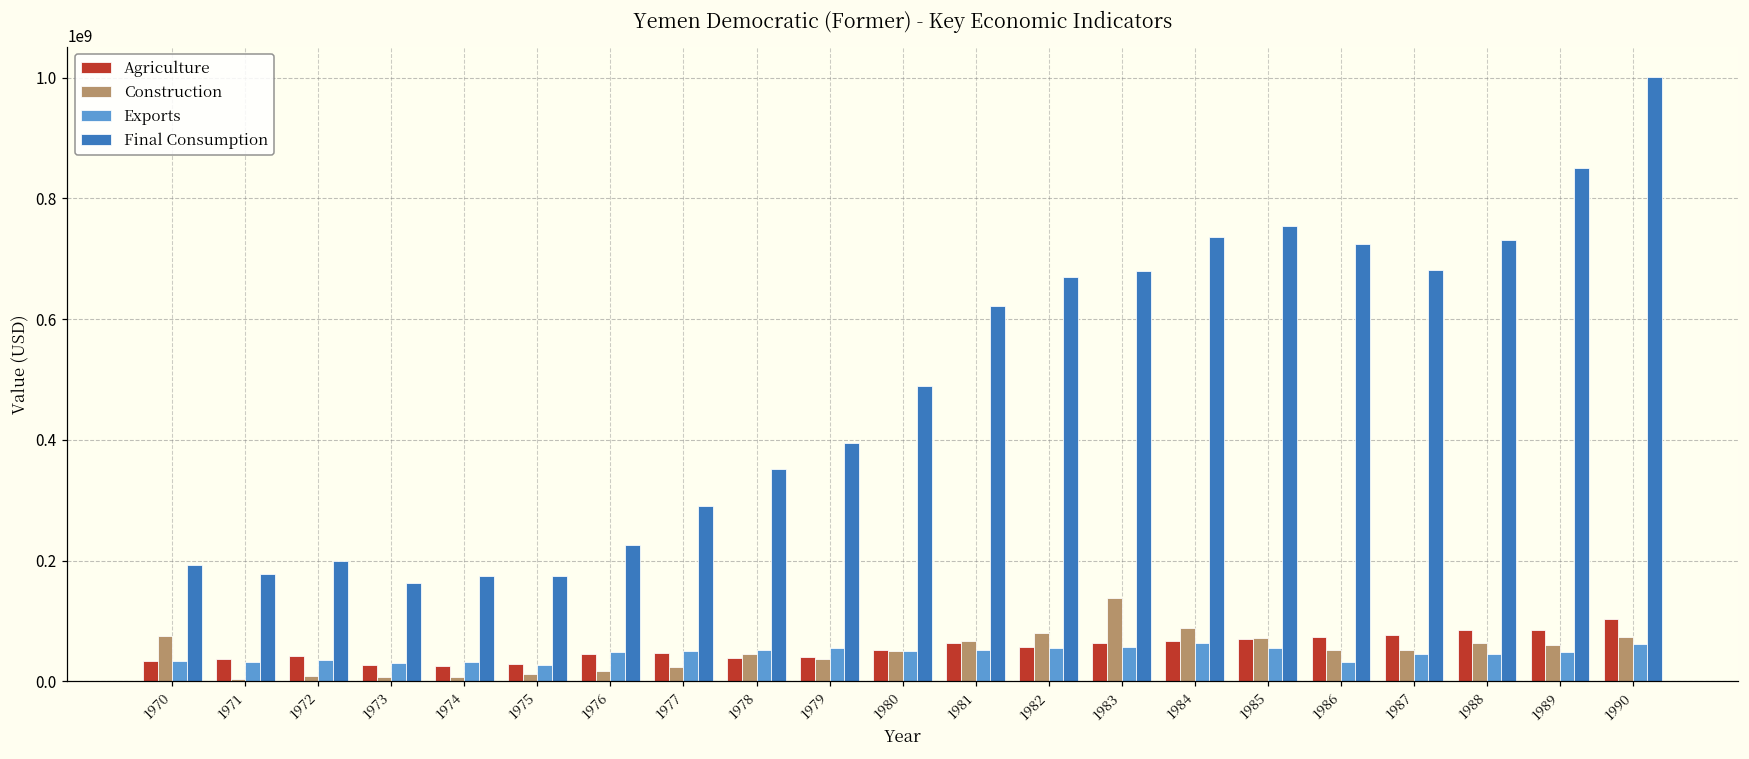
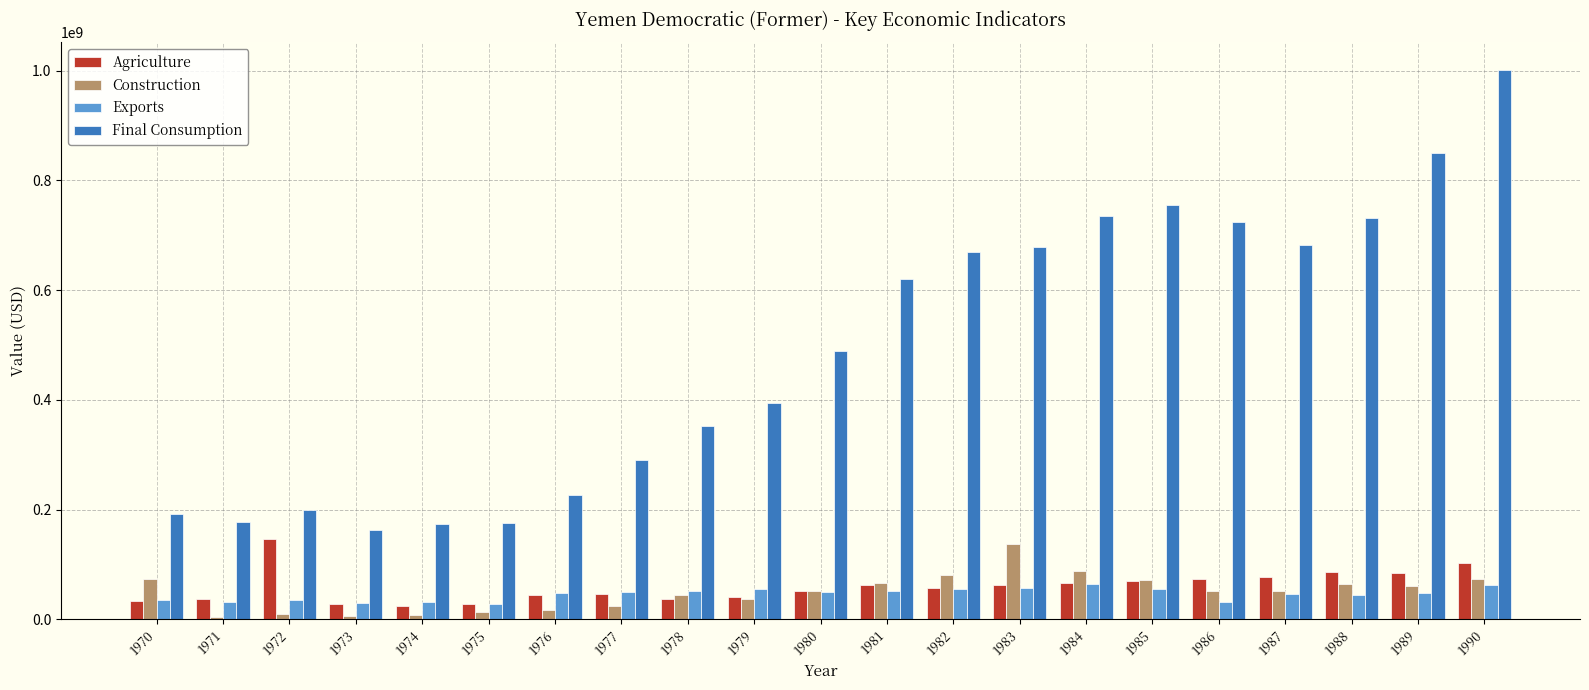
  {
    "Agriculture": {
      "1970": 30000000,
      "1971": 40000000,
-     "1972": 40000000,
+     "1972": 150000000,
      "1973": 30000000,
      "1974": 30000000,
      "1975": 30000000,
      "1976": 40000000,
      "1977": 50000000,
      "1978": 40000000,
      "1979": 40000000,
      "1980": 50000000,
      "1981": 60000000,
      "1982": 60000000,
      "1983": 60000000,
      "1984": 70000000,
      "1985": 70000000,
      "1986": 70000000,
      "1987": 80000000,
      "1988": 90000000,
      "1989": 80000000,
      "1990": 100000000
    },
    "Construction": {
      "1970": 70000000,
      "1972": 10000000,
      "1973": 10000000,
      "1974": 10000000,
      "1975": 10000000,
      "1976": 20000000,
      "1977": 20000000,
      "1978": 50000000,
      "1979": 40000000,
      "1980": 50000000,
      "1981": 70000000,
      "1982": 80000000,
      "1983": 140000000,
      "1984": 90000000,
      "1985": 70000000,
      "1986": 50000000,
      "1987": 50000000,
      "1988": 60000000,
      "1989": 60000000,
      "1990": 70000000
    }
  }
